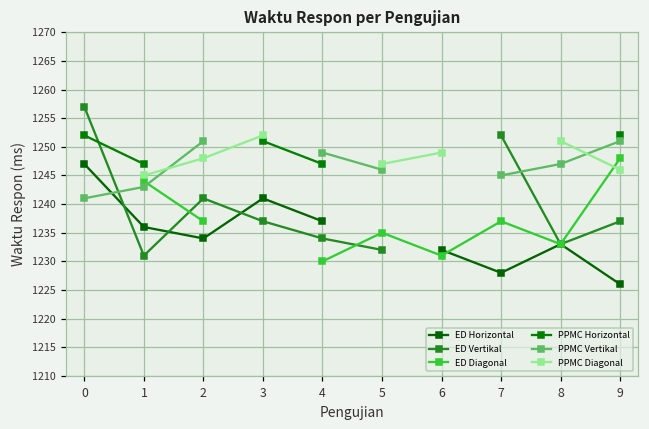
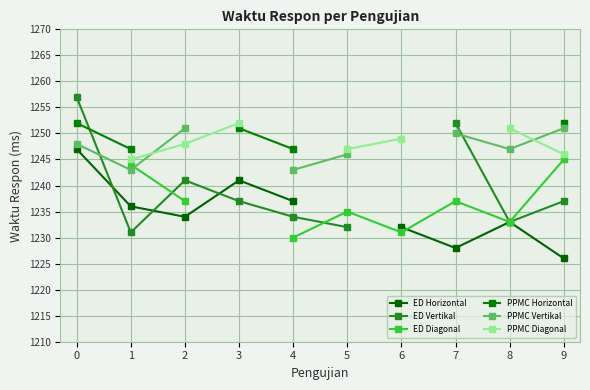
  {
    "ED Diagonal": {
      "1": 1244,
      "2": 1237,
      "4": 1230,
      "5": 1235,
      "6": 1231,
      "7": 1237,
-     "9": 1248
+     "9": 1245
    },
    "PPMC Vertikal": {
-     "0": 1241,
+     "0": 1248,
      "1": 1243,
      "2": 1251,
-     "4": 1249,
+     "4": 1243,
      "5": 1246,
-     "7": 1245,
+     "7": 1250,
      "8": 1247,
      "9": 1251
    },
    "PPMC Diagonal": {
      "1": 1245,
      "2": 1248,
      "3": 1252,
      "5": 1247,
      "6": 1249,
      "8": 1251,
      "9": 1246
    }
  }
